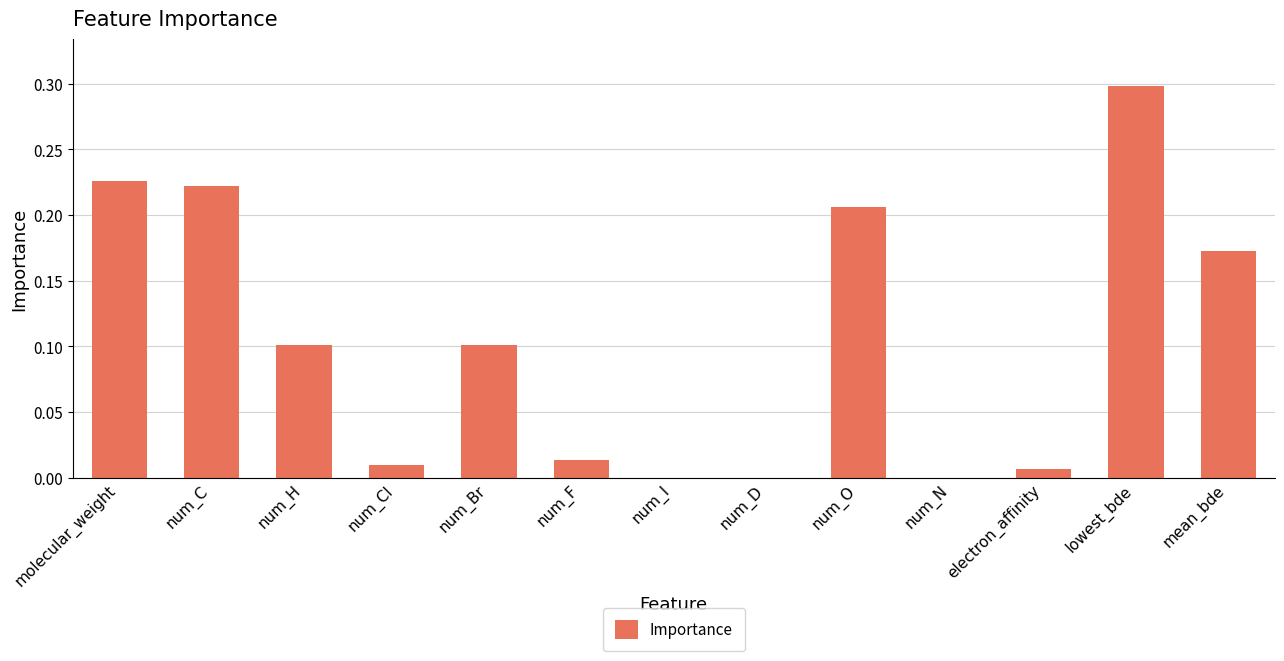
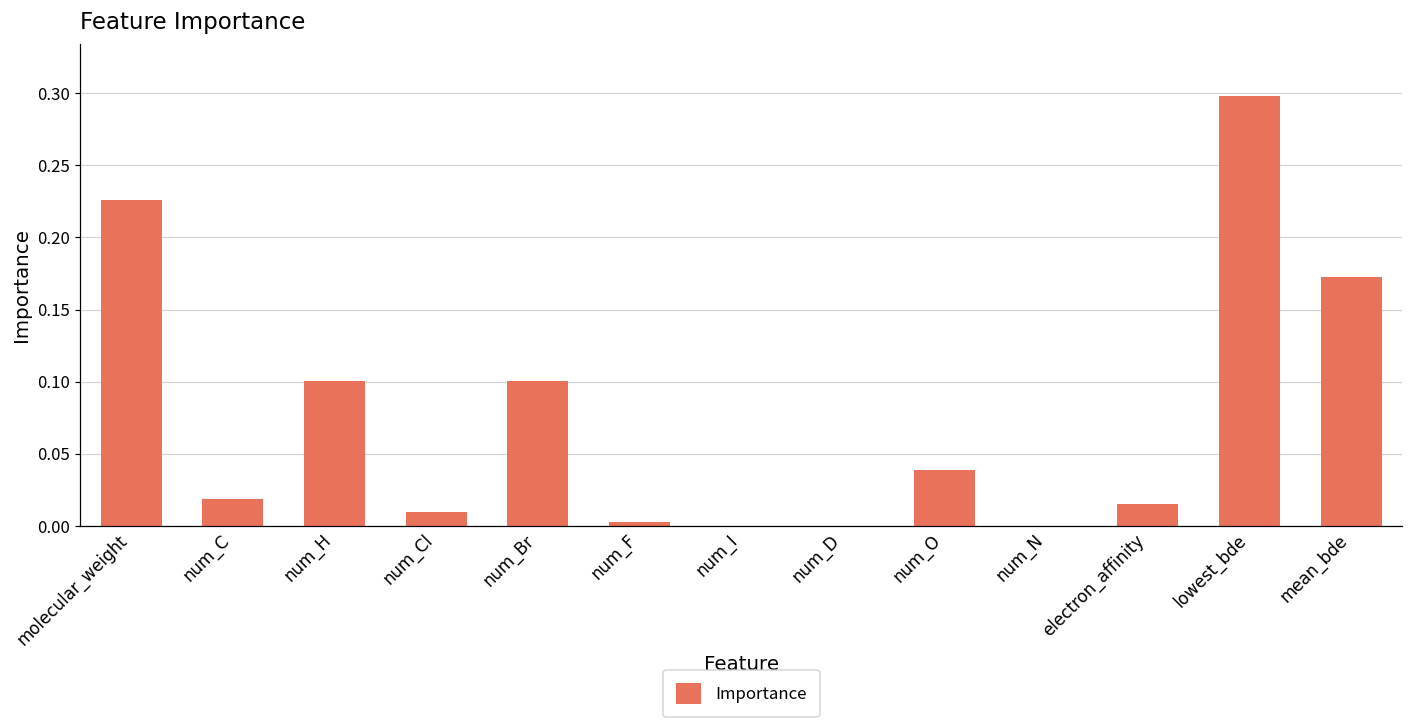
  {
    "molecular_weight": 0.226,
-   "num_C": 0.222,
+   "num_C": 0.019,
    "num_H": 0.101,
    "num_Cl": 0.010,
    "num_Br": 0.101,
-   "num_F": 0.013,
+   "num_F": 0.003,
    "num_I": 0.000,
    "num_D": 0.000,
-   "num_O": 0.206,
+   "num_O": 0.039,
    "num_N": 0.000,
-   "electron_affinity": 0.006,
+   "electron_affinity": 0.015,
    "lowest_bde": 0.298,
    "mean_bde": 0.172
  }
